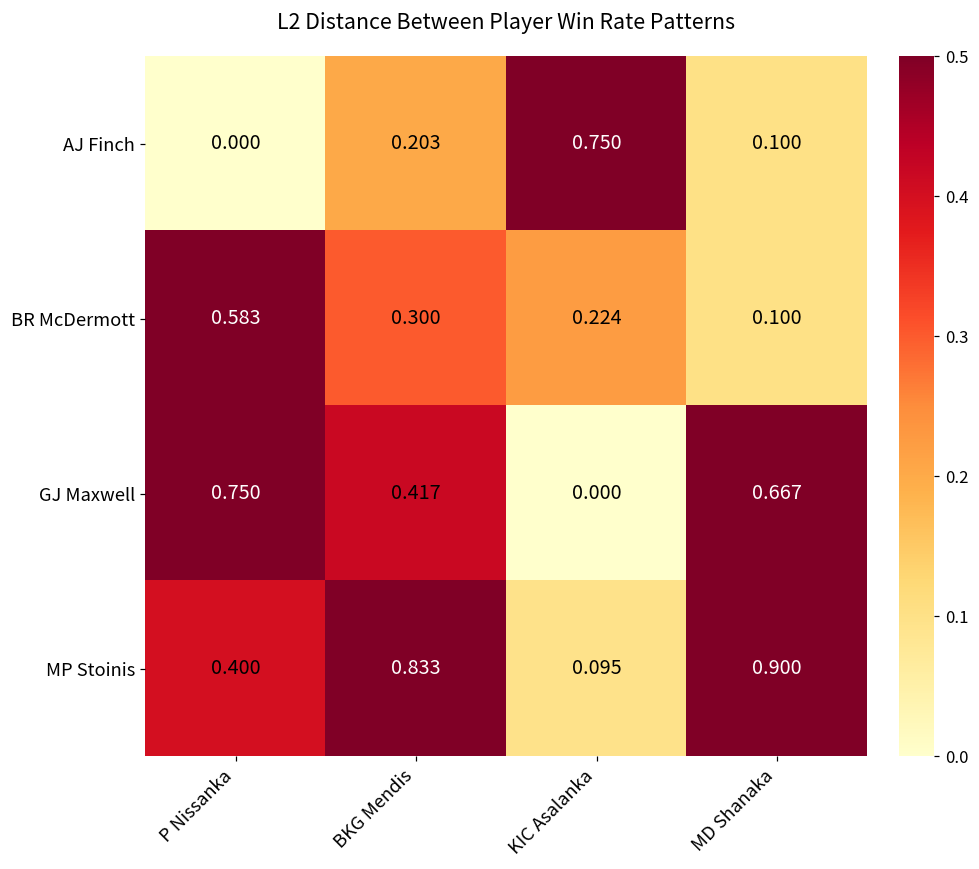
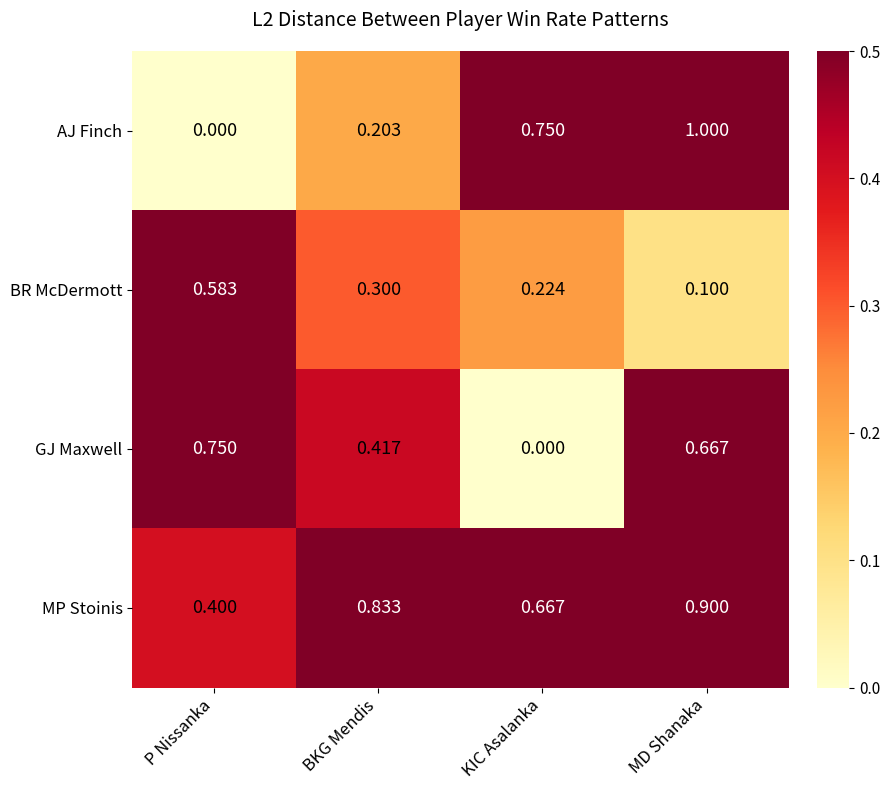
  {
    "AJ Finch": {
      "P Nissanka": 0.000,
      "BKG Mendis": 0.203,
      "KIC Asalanka": 0.750,
-     "MD Shanaka": 0.100
+     "MD Shanaka": 1.000
    },
    "BR McDermott": {
      "P Nissanka": 0.583,
      "BKG Mendis": 0.300,
      "KIC Asalanka": 0.224,
      "MD Shanaka": 0.100
    },
    "GJ Maxwell": {
      "P Nissanka": 0.750,
      "BKG Mendis": 0.417,
      "KIC Asalanka": 0.000,
      "MD Shanaka": 0.667
    },
    "MP Stoinis": {
      "P Nissanka": 0.400,
      "BKG Mendis": 0.833,
-     "KIC Asalanka": 0.095,
+     "KIC Asalanka": 0.667,
      "MD Shanaka": 0.900
    }
  }
